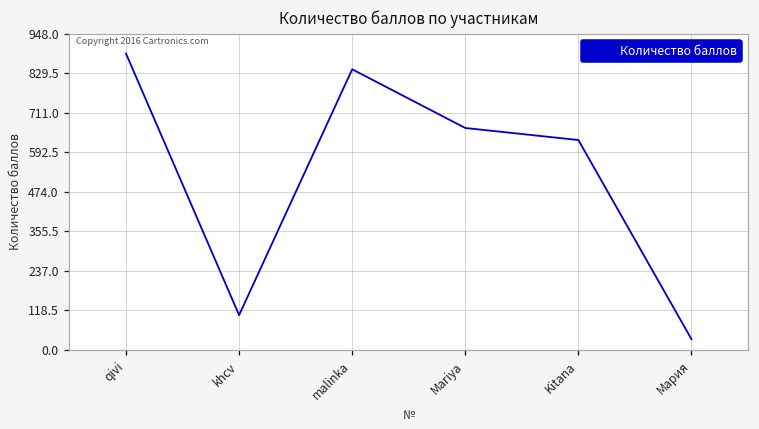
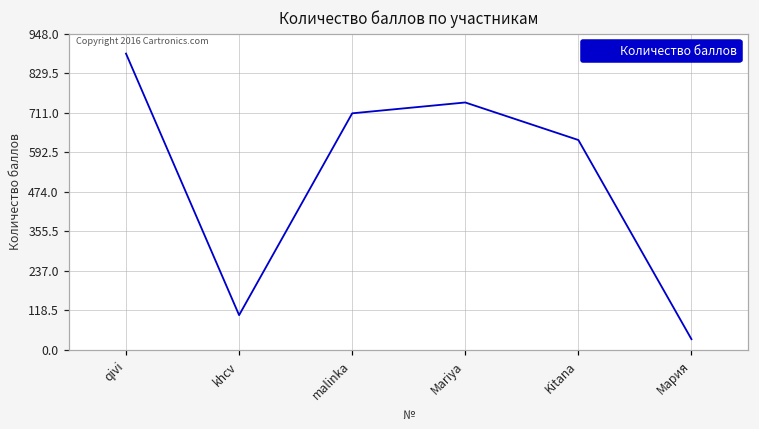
  {
    "khcv": 100,
-   "malinka": 840,
-   "Mariya": 670,
+   "malinka": 710,
+   "Mariya": 740,
    "Kitana": 630,
    "Мария": 30
  }
